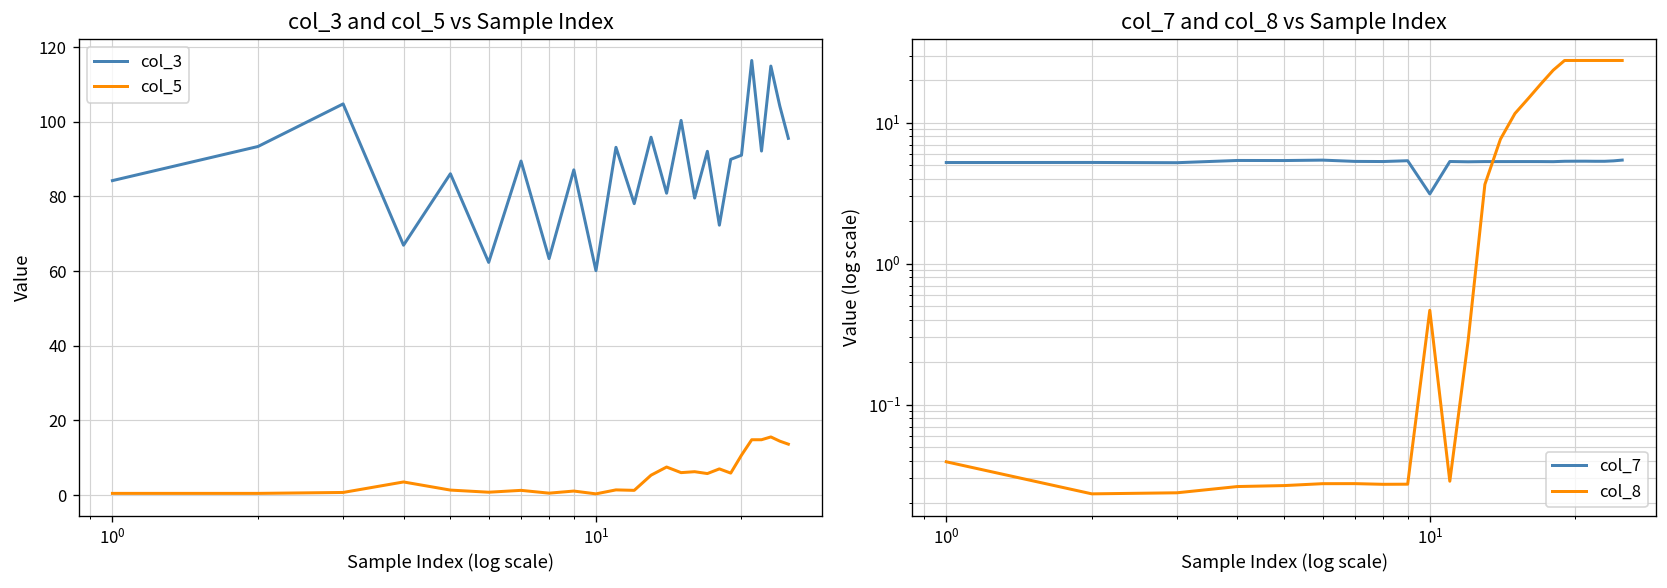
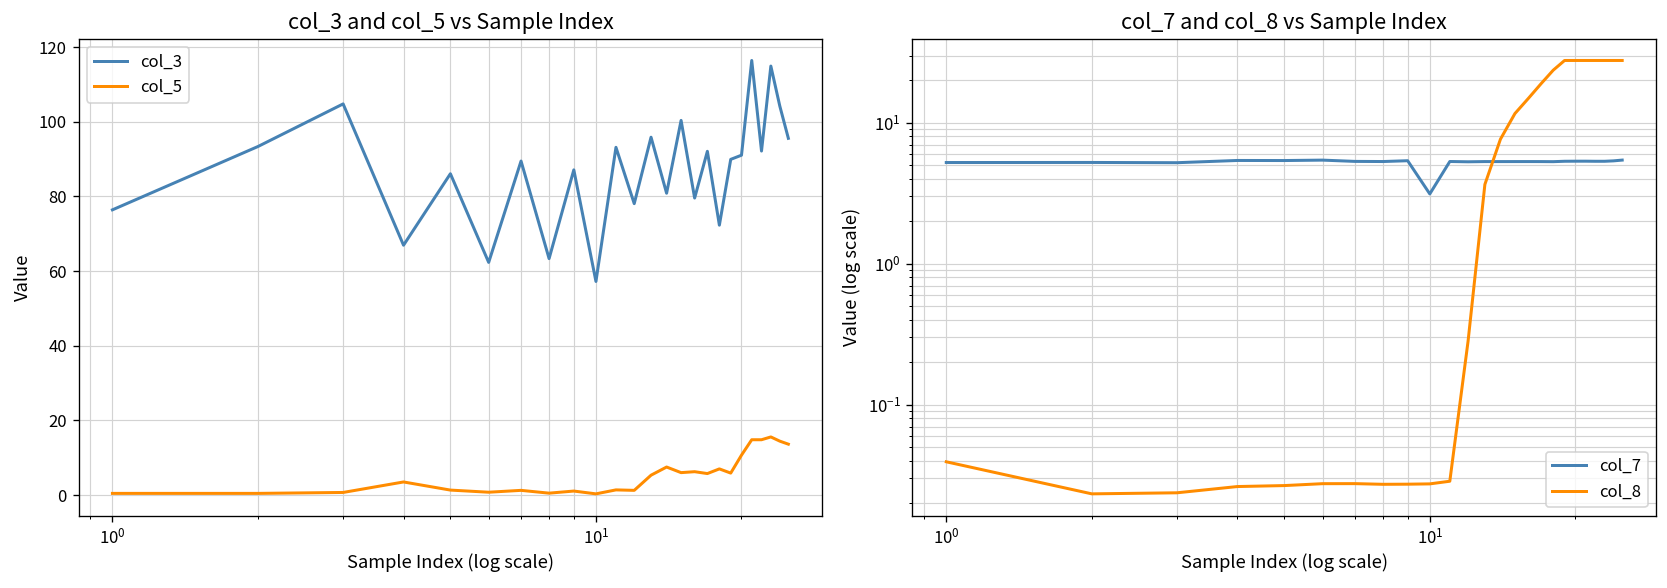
  {
    "col_3 and col_5 vs Sample Index": {
      "col_3": {
-       "10^0": 84,
-       "10^1": 60
+       "10^0": 76,
+       "10^1": 57
      },
      "col_5": {
        "10^0": 0,
        "10^1": 0
      }
    },
    "col_7 and col_8 vs Sample Index": {
      "col_7": {
        "10^0": 5,
        "10^1": 3.1
      },
      "col_8": {
        "10^0": 0.039,
-       "10^1": 0.47
+       "10^1": 0.027
      }
    }
  }
